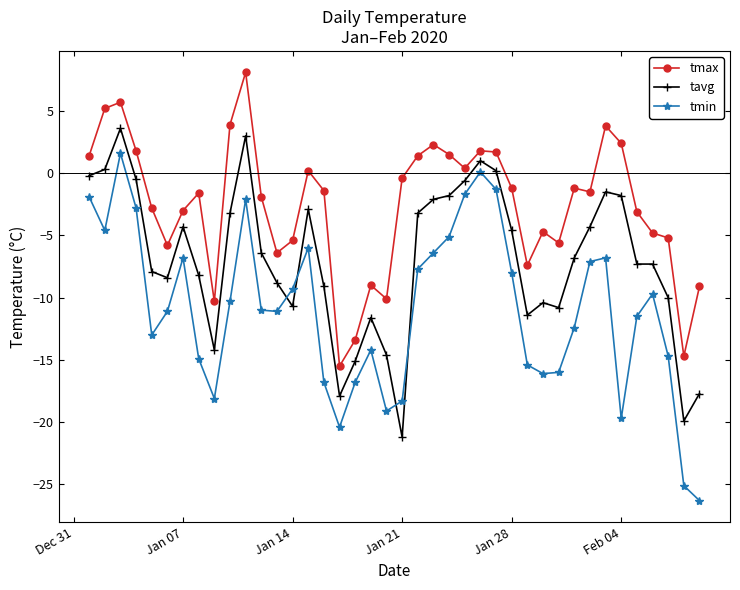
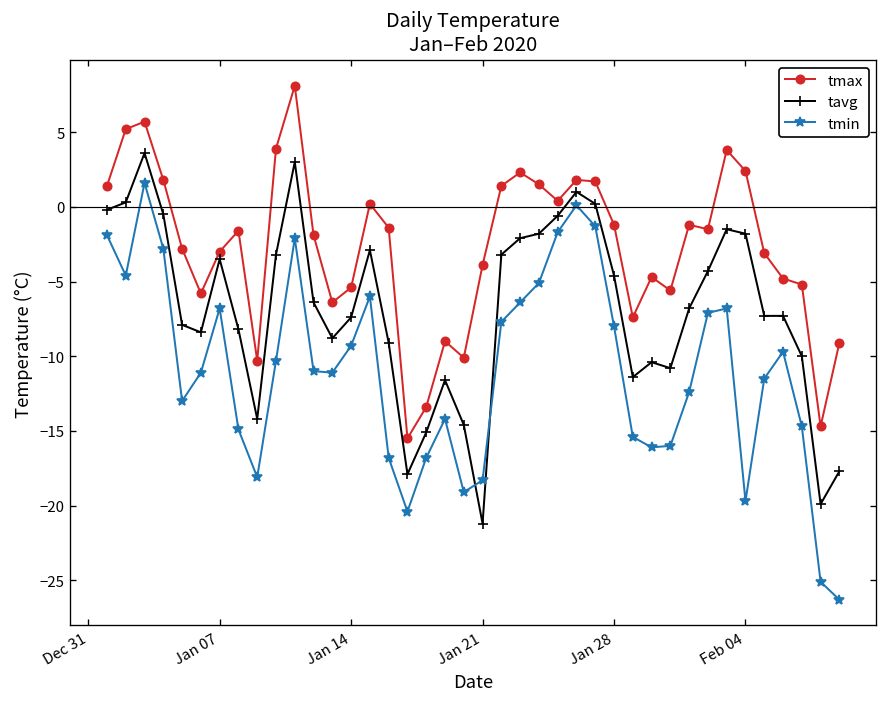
  {
    "tmax": {
      "Jan 07": -3.0,
      "Jan 14": -5.4,
-     "Jan 21": -0.4,
+     "Jan 21": -3.9,
      "Jan 28": -1.2,
      "Feb 04": 2.4
    },
    "tavg": {
-     "Jan 07": -4.3,
-     "Jan 14": -10.7,
+     "Jan 07": -3.5,
+     "Jan 14": -7.4,
      "Jan 21": -21.2,
      "Jan 28": -4.6,
      "Feb 04": -1.8
    },
    "tmin": {
      "Jan 07": -6.8,
      "Jan 14": -9.3,
      "Jan 21": -18.3,
      "Jan 28": -8.0,
      "Feb 04": -19.7
    }
  }
